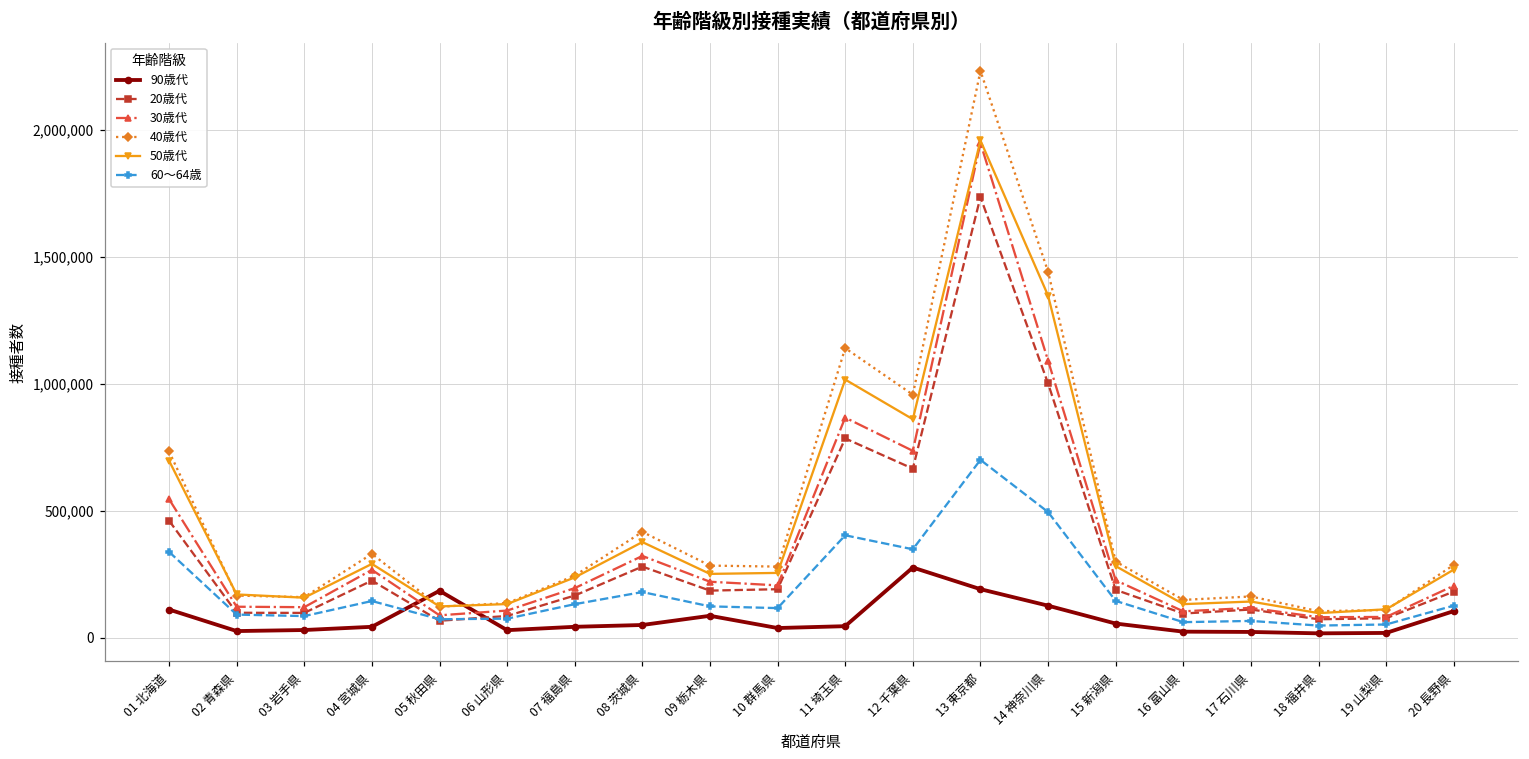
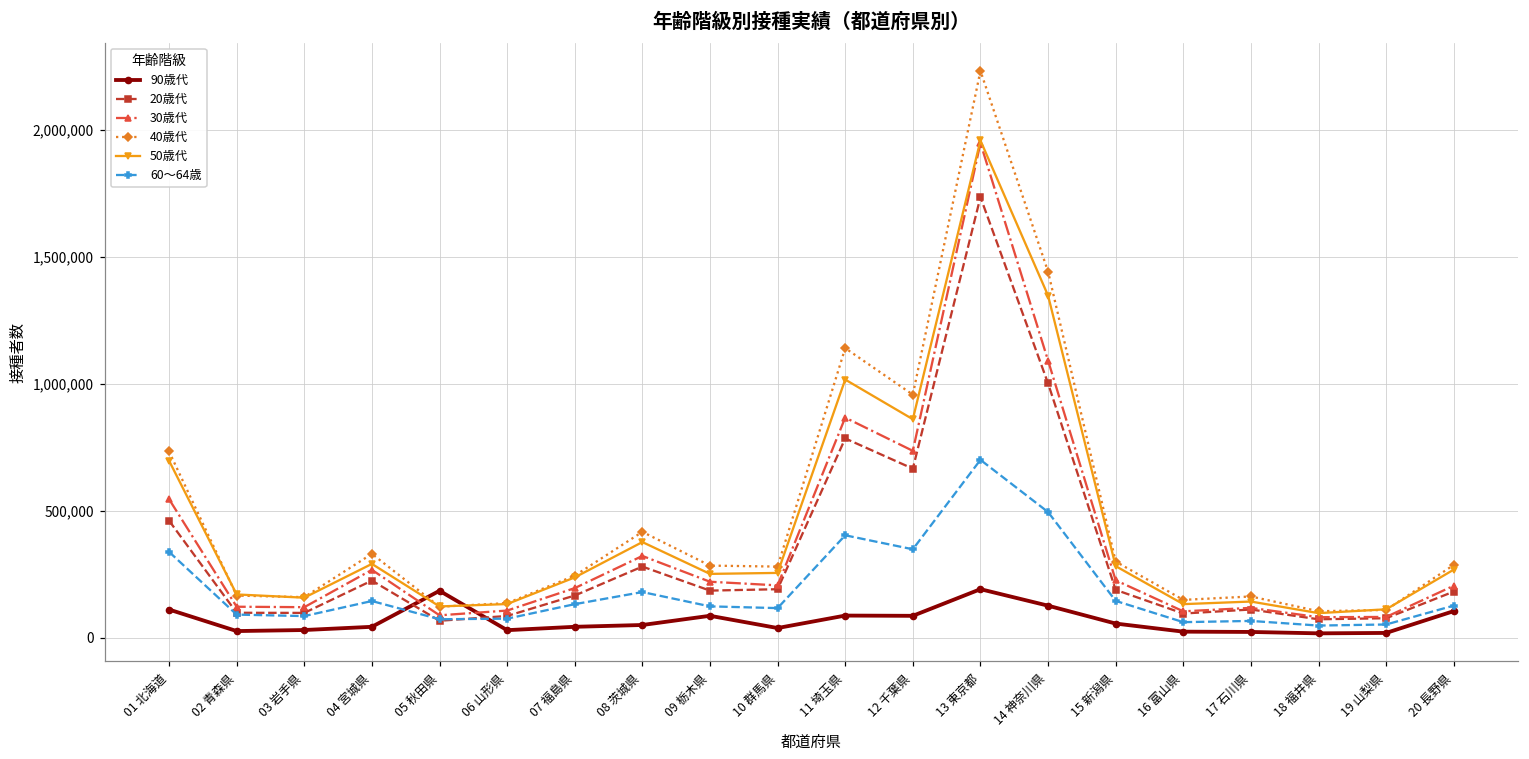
  {
    "90歳代": {
      "01 北海道": "110,000",
      "02 青森県": "30,000",
      "03 岩手県": "30,000",
      "04 宮城県": "40,000",
      "05 秋田県": "190,000",
      "06 山形県": "30,000",
      "07 福島県": "40,000",
      "08 茨城県": "50,000",
      "09 栃木県": "90,000",
      "10 群馬県": "40,000",
-     "11 埼玉県": "50,000",
-     "12 千葉県": "280,000",
+     "11 埼玉県": "90,000",
+     "12 千葉県": "90,000",
      "13 東京都": "190,000",
      "14 神奈川県": "130,000",
      "15 新潟県": "60,000",
      "16 富山県": "20,000",
      "17 石川県": "20,000",
      "18 福井県": "20,000",
      "19 山梨県": "20,000",
      "20 長野県": "110,000"
    },
    "60～64歳": {
      "01 北海道": "340,000",
      "03 岩手県": "90,000",
      "04 宮城県": "150,000",
      "07 福島県": "130,000",
      "08 茨城県": "180,000",
      "09 栃木県": "120,000",
      "10 群馬県": "120,000",
      "11 埼玉県": "400,000",
      "12 千葉県": "350,000",
      "13 東京都": "700,000",
      "14 神奈川県": "500,000",
      "15 新潟県": "150,000",
      "16 富山県": "60,000",
      "17 石川県": "70,000",
      "18 福井県": "50,000",
      "19 山梨県": "50,000",
      "20 長野県": "130,000"
    }
  }
